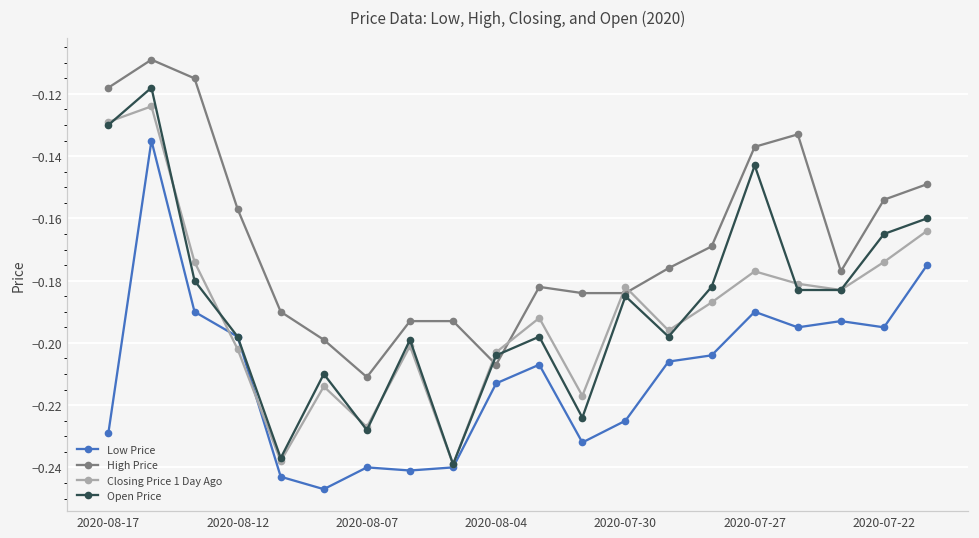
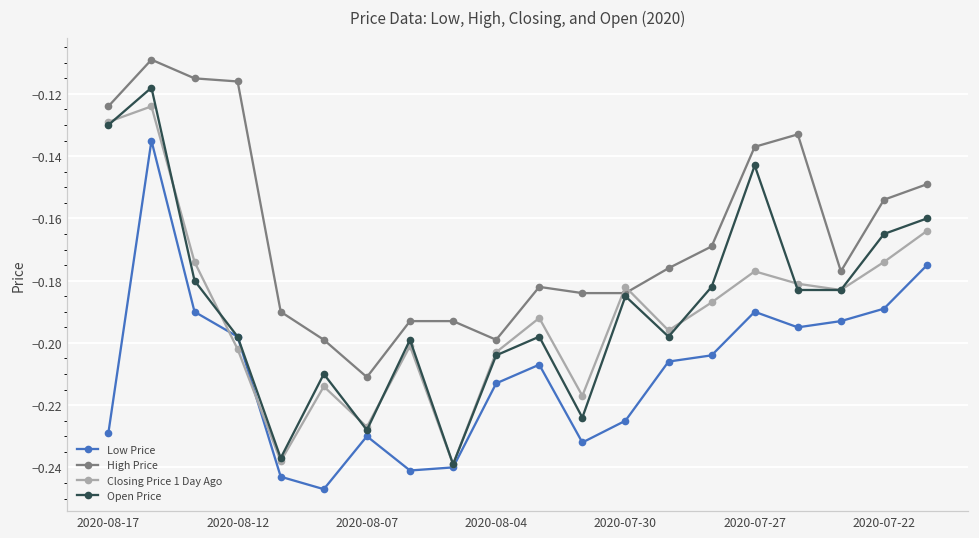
  {
    "Low Price": {
      "2020-08-17": -0.229,
-     "2020-08-07": -0.24,
+     "2020-08-07": -0.23,
      "2020-08-04": -0.213,
      "2020-07-30": -0.225,
      "2020-07-27": -0.190,
-     "2020-07-22": -0.195
+     "2020-07-22": -0.189
    },
    "High Price": {
-     "2020-08-17": -0.118,
-     "2020-08-12": -0.157,
+     "2020-08-17": -0.124,
+     "2020-08-12": -0.116,
      "2020-08-07": -0.211,
-     "2020-08-04": -0.207,
+     "2020-08-04": -0.199,
      "2020-07-30": -0.184,
      "2020-07-27": -0.137,
      "2020-07-22": -0.154
    },
    "Closing Price 1 Day Ago": {
      "2020-08-17": -0.129,
      "2020-08-12": -0.202,
      "2020-08-07": -0.227,
      "2020-08-04": -0.203,
      "2020-07-30": -0.182,
      "2020-07-27": -0.177,
      "2020-07-22": -0.174
    },
    "Open Price": {
      "2020-08-17": -0.130,
      "2020-08-07": -0.228,
      "2020-08-04": -0.204,
      "2020-07-30": -0.185,
      "2020-07-27": -0.143,
      "2020-07-22": -0.165
    }
  }
